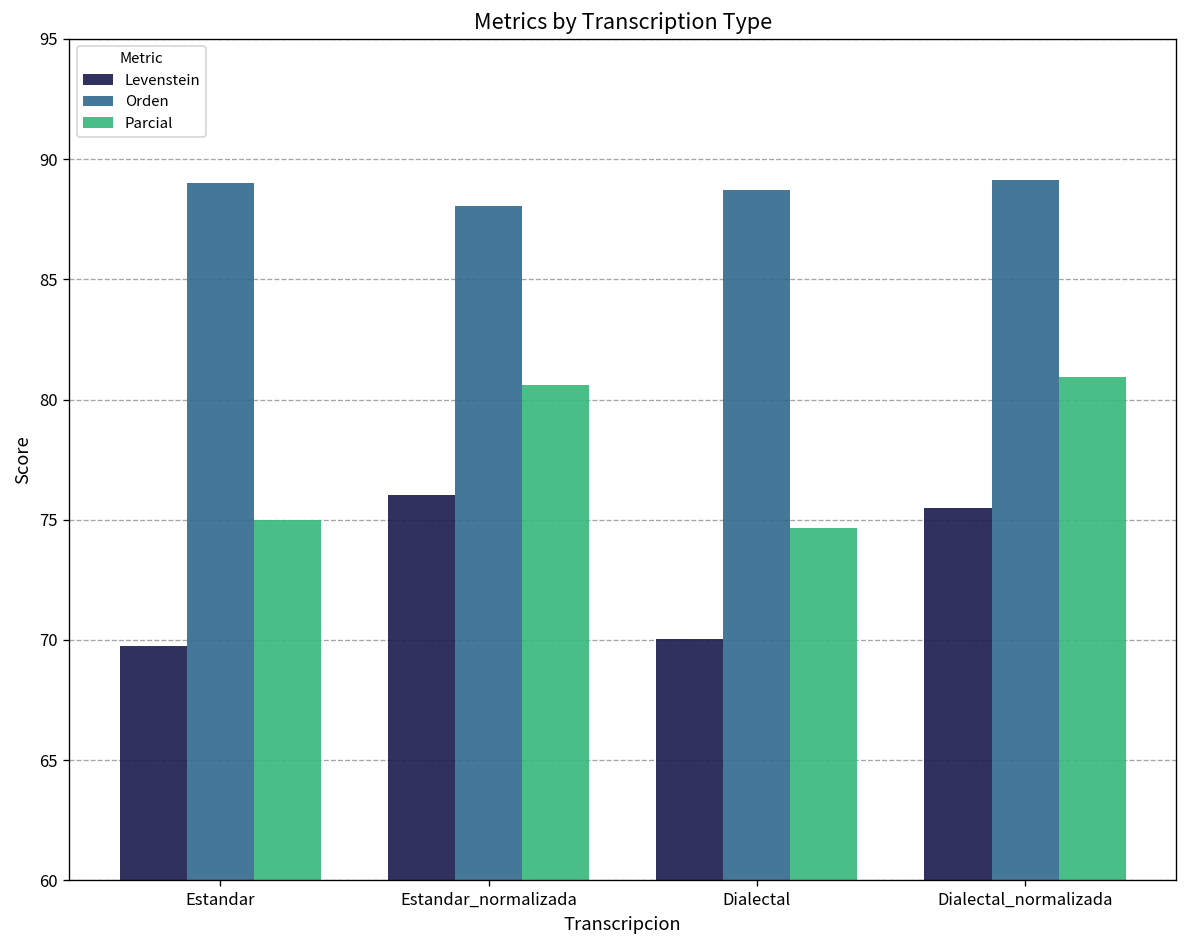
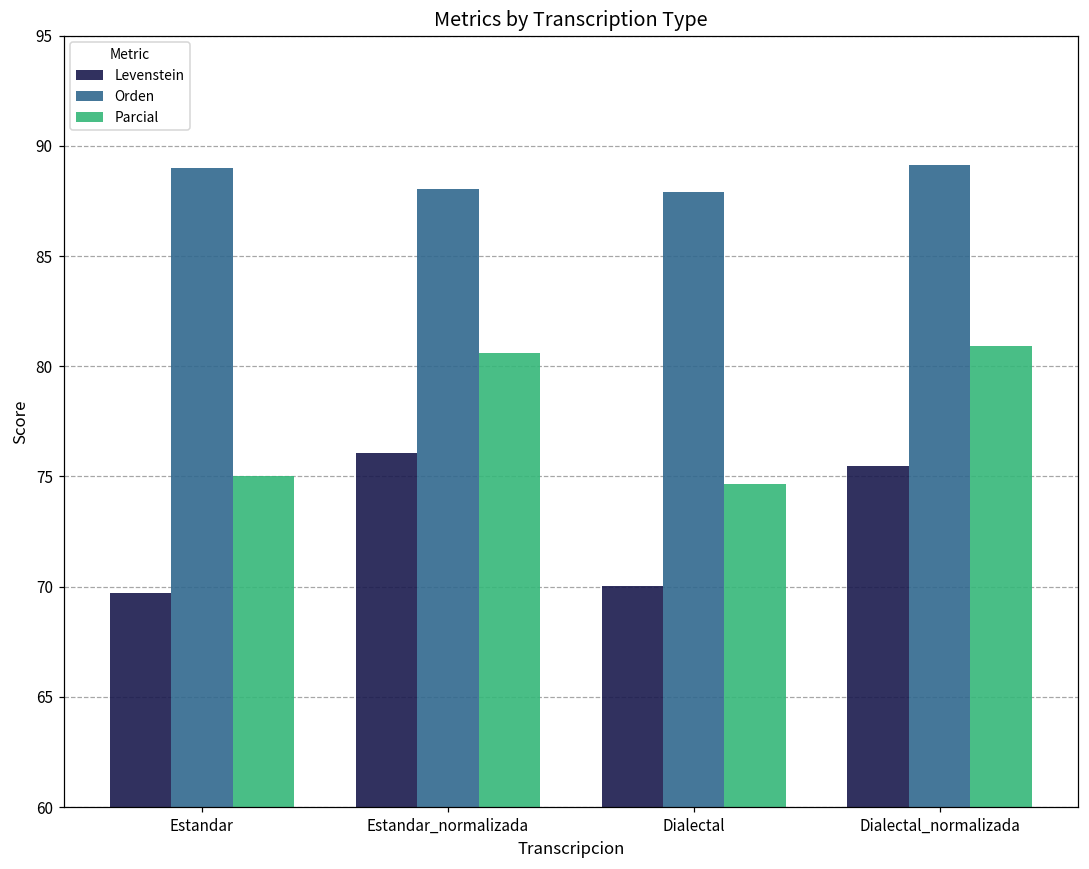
  {
    "Levenstein": {
      "Estandar": 69.7,
      "Estandar_normalizada": 76.0,
      "Dialectal": 70.0,
      "Dialectal_normalizada": 75.5
    },
    "Orden": {
      "Estandar": 89.0,
      "Estandar_normalizada": 88.1,
-     "Dialectal": 88.7,
+     "Dialectal": 87.9,
      "Dialectal_normalizada": 89.1
    },
    "Parcial": {
      "Estandar": 75.0,
      "Estandar_normalizada": 80.6,
      "Dialectal": 74.7,
      "Dialectal_normalizada": 80.9
    }
  }
